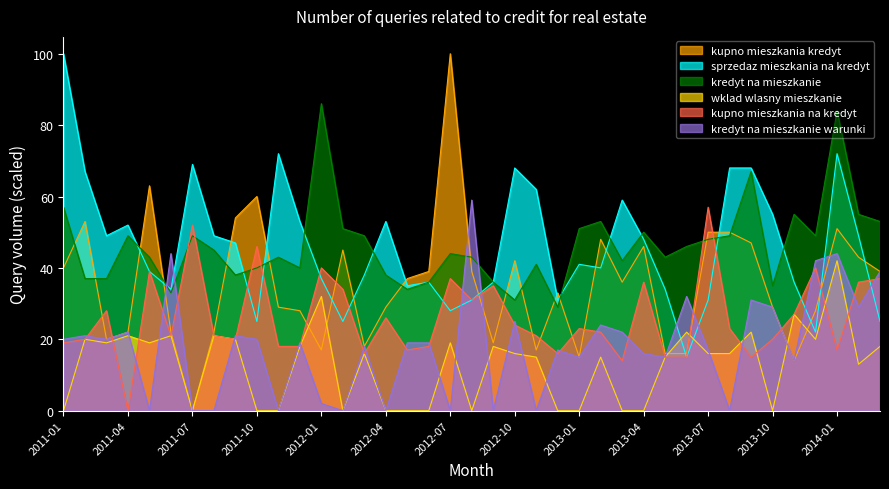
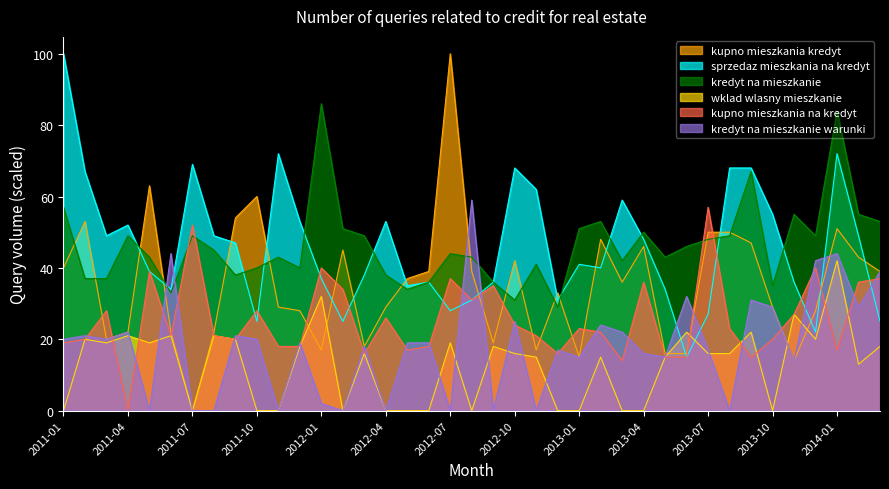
  {
    "sprzedaz mieszkania na kredyt": {
      "2011-01": 100,
      "2011-04": 52,
      "2011-07": 69,
      "2011-10": 25,
      "2012-01": 37,
      "2012-04": 53,
      "2012-07": 28,
      "2012-10": 68,
      "2013-01": 41,
      "2013-04": 48,
-     "2013-07": 31,
+     "2013-07": 27,
      "2013-10": 55,
      "2014-01": 72
    },
    "kredyt na mieszkanie": {
      "2011-01": 57,
      "2011-04": 49,
      "2011-07": 49,
      "2011-10": 40,
      "2012-01": 86,
      "2012-04": 38,
      "2012-07": 44,
      "2012-10": 31,
      "2013-01": 51,
      "2013-04": 50,
      "2013-07": 48,
      "2013-10": 35
    },
    "kupno mieszkania na kredyt": {
      "2011-01": 19,
      "2011-04": 0,
      "2011-07": 52,
-     "2011-10": 46,
+     "2011-10": 28,
      "2012-01": 40,
      "2012-04": 26,
      "2012-07": 37,
      "2012-10": 24,
      "2013-01": 23,
      "2013-04": 36,
      "2013-07": 57,
      "2013-10": 20,
      "2014-01": 17
    },
    "kredyt na mieszkanie warunki": {
      "2011-01": 20,
      "2011-10": 20,
      "2012-01": 2,
      "2012-07": 0,
      "2012-10": 25,
      "2013-04": 16,
      "2013-07": 17,
      "2014-01": 44
    }
  }
